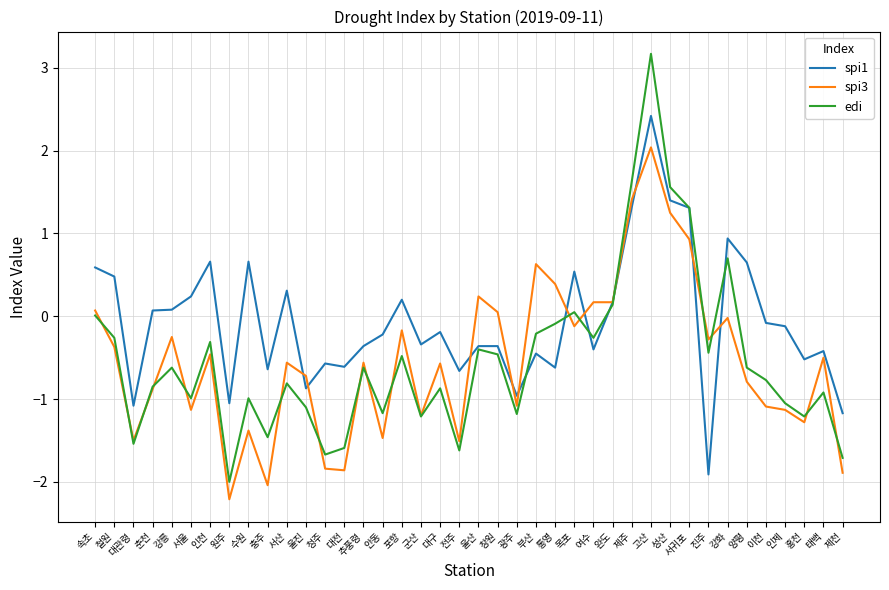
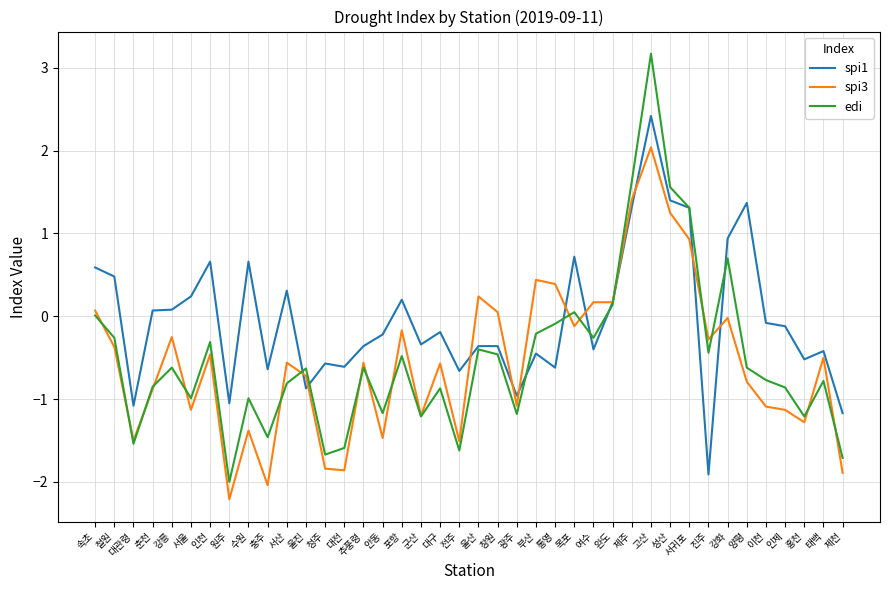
  {
    "spi1": {
      "속초": 0.6,
      "철원": 0.5,
      "대관령": -1.1,
      "춘천": 0.1,
      "강릉": 0.1,
      "서울": 0.2,
      "인천": 0.7,
      "원주": -1.1,
      "수원": 0.7,
      "충주": -0.6,
      "서산": 0.3,
      "울진": -0.9,
      "청주": -0.6,
      "대전": -0.6,
      "추풍령": -0.4,
      "안동": -0.2,
      "포항": 0.2,
      "군산": -0.3,
      "대구": -0.2,
      "전주": -0.7,
      "울산": -0.4,
      "창원": -0.4,
      "광주": -1.0,
      "부산": -0.5,
      "통영": -0.6,
-     "목포": 0.5,
+     "목포": 0.7,
      "여수": -0.4,
      "제주": 1.3,
      "고산": 2.4,
      "성산": 1.4,
      "진주": -1.9,
      "강화": 0.9,
-     "양평": 0.7,
+     "양평": 1.4,
      "이천": -0.1,
      "인제": -0.1,
      "홍천": -0.5,
      "태백": -0.4,
      "제천": -1.2
    },
    "spi3": {
      "속초": 0.1,
      "철원": -0.4,
      "대관령": -1.5,
      "강릉": -0.3,
      "서울": -1.1,
      "인천": -0.5,
      "원주": -2.2,
      "수원": -1.4,
      "충주": -2.0,
      "서산": -0.6,
      "울진": -0.7,
      "청주": -1.8,
      "대전": -1.9,
      "추풍령": -0.6,
      "안동": -1.5,
      "포항": -0.2,
      "대구": -0.6,
      "전주": -1.5,
      "울산": 0.2,
      "창원": 0.1,
      "광주": -1.1,
-     "부산": 0.6,
+     "부산": 0.4,
      "통영": 0.4,
      "목포": -0.1,
      "여수": 0.2,
      "제주": 1.4,
      "고산": 2.0,
      "성산": 1.3,
      "서귀포": 0.9,
      "진주": -0.3,
      "강화": 0.0,
      "양평": -0.8,
      "이천": -1.1,
      "인제": -1.1,
      "홍천": -1.3,
      "태백": -0.5,
      "제천": -1.9
    },
    "edi": {
      "속초": 0.0,
      "철원": -0.3,
      "대관령": -1.5,
      "강릉": -0.6,
      "서울": -1.0,
      "인천": -0.3,
      "원주": -2.0,
      "수원": -1.0,
      "충주": -1.5,
      "서산": -0.8,
-     "울진": -1.1,
+     "울진": -0.6,
      "청주": -1.7,
      "대전": -1.6,
      "추풍령": -0.6,
      "안동": -1.2,
      "포항": -0.5,
      "대구": -0.9,
      "전주": -1.6,
      "울산": -0.4,
      "창원": -0.5,
      "광주": -1.2,
      "부산": -0.2,
      "통영": -0.1,
      "목포": 0.1,
      "여수": -0.3,
      "제주": 1.6,
      "고산": 3.2,
      "성산": 1.6,
      "진주": -0.4,
      "강화": 0.7,
      "양평": -0.6,
      "이천": -0.8,
-     "인제": -1.1,
+     "인제": -0.9,
      "홍천": -1.2,
-     "태백": -0.9,
+     "태백": -0.8,
      "제천": -1.7
    }
  }
